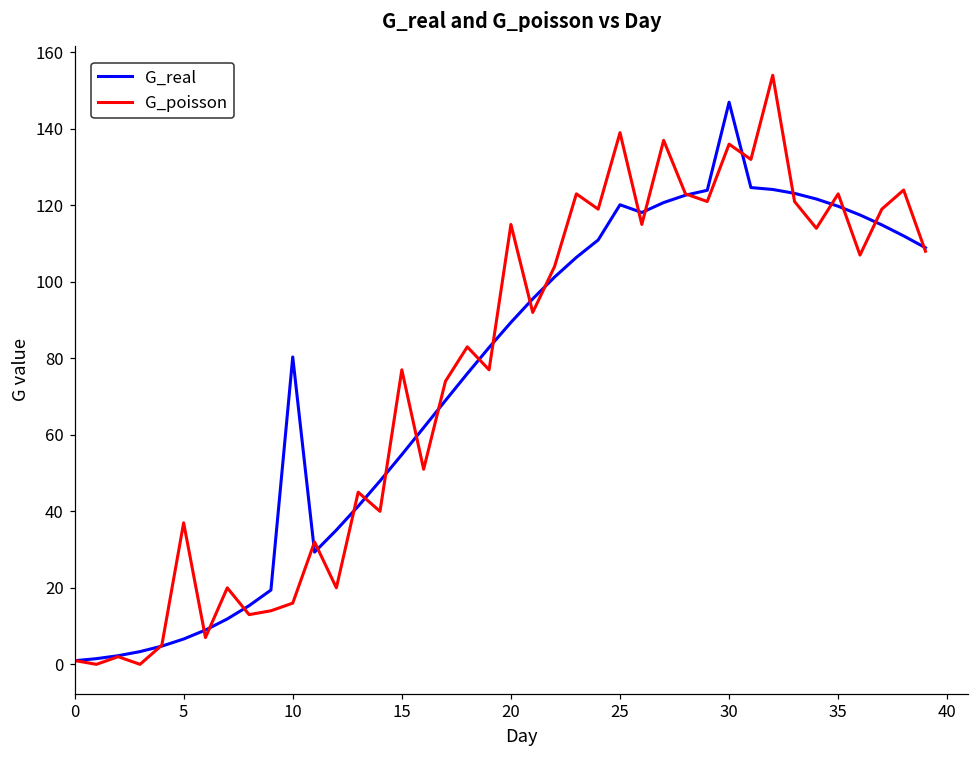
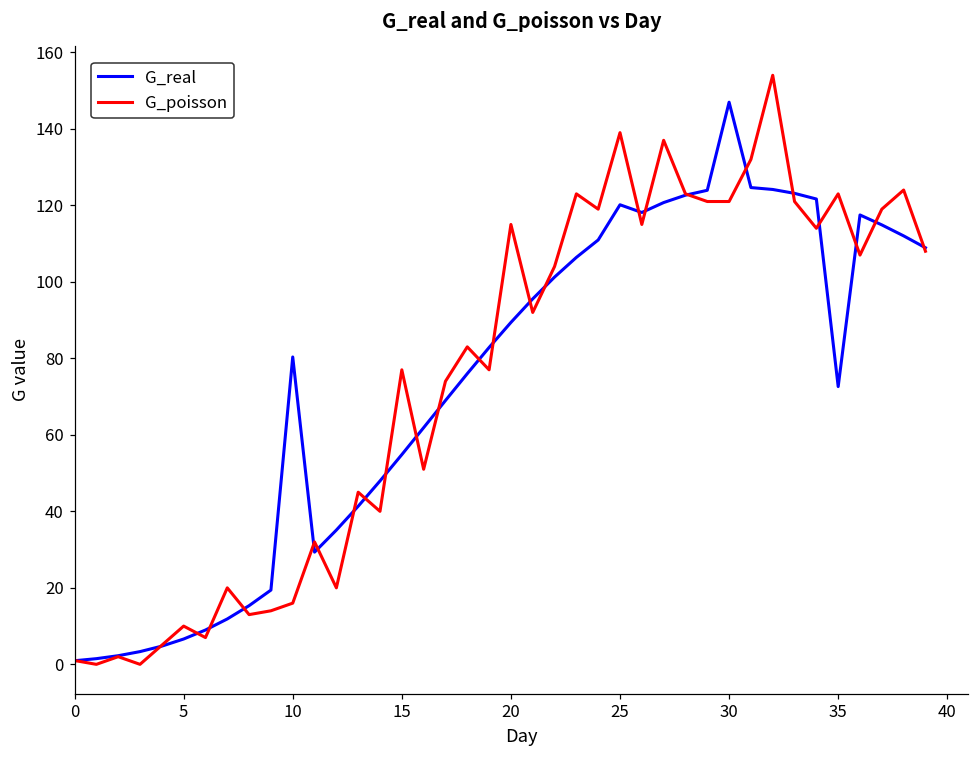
  {
    "G_real": {
      "5": 7,
      "10": 80,
      "15": 55,
      "20": 89,
      "25": 120,
      "30": 147,
-     "35": 120
+     "35": 73
    },
    "G_poisson": {
-     "5": 37,
+     "5": 10,
      "10": 16,
      "15": 77,
      "20": 115,
      "25": 139,
-     "30": 136,
+     "30": 121,
      "35": 123
    }
  }
